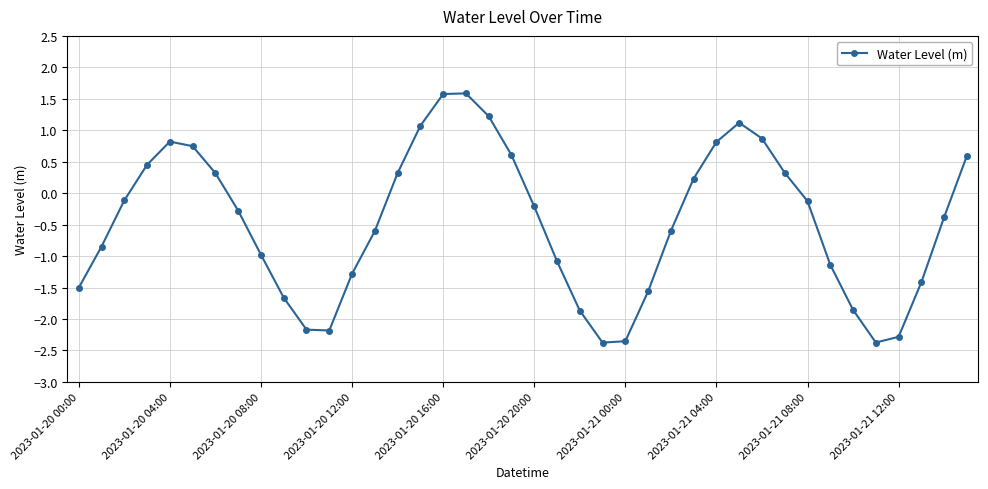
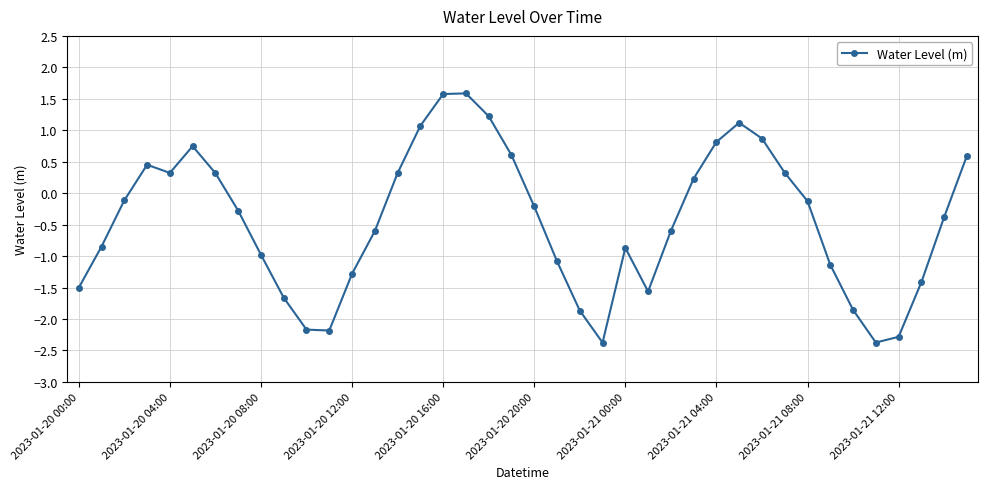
  {
    "2023-01-20 00:00": -1.5,
-   "2023-01-20 04:00": 0.8,
+   "2023-01-20 04:00": 0.3,
    "2023-01-20 08:00": -1.0,
    "2023-01-20 12:00": -1.3,
    "2023-01-20 16:00": 1.6,
    "2023-01-20 20:00": -0.2,
-   "2023-01-21 00:00": -2.4,
+   "2023-01-21 00:00": -0.9,
    "2023-01-21 04:00": 0.8,
    "2023-01-21 08:00": -0.1,
    "2023-01-21 12:00": -2.3
  }
